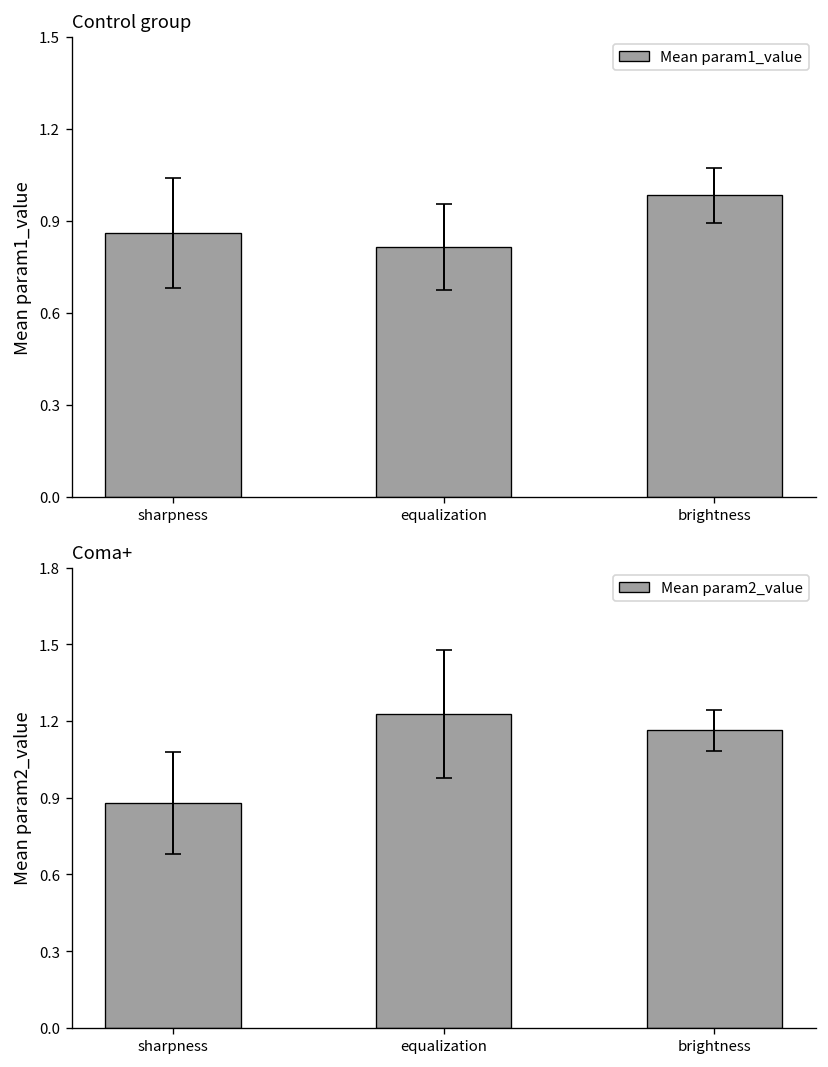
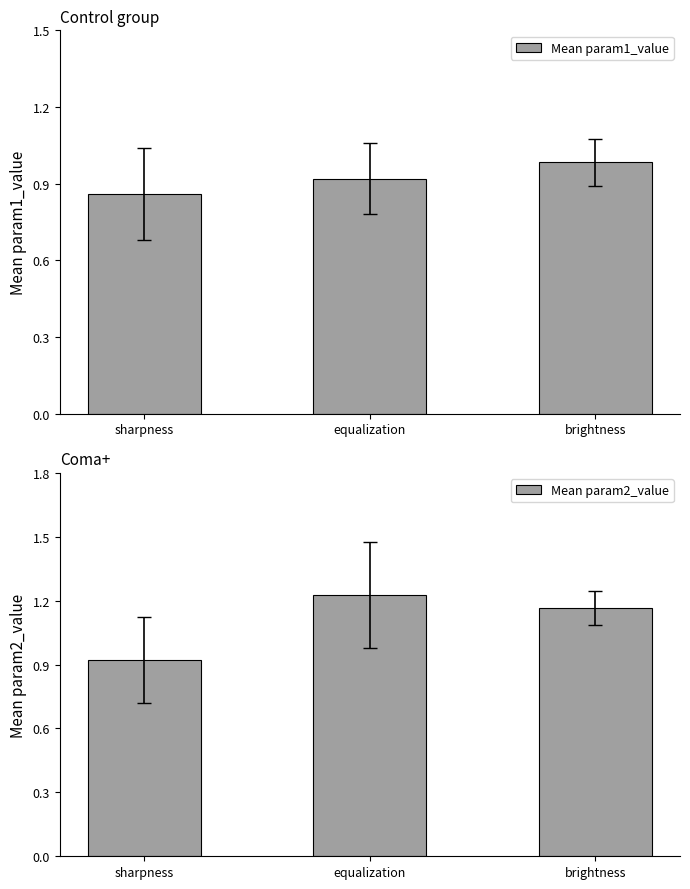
  {
    "Control group": {
      "Mean param1_value": {
        "sharpness": 0.86,
-       "equalization": 0.81,
+       "equalization": 0.92,
        "brightness": 0.98
      }
    },
    "Coma+": {
      "Mean param2_value": {
-       "sharpness": 0.88,
+       "sharpness": 0.92,
        "equalization": 1.23,
        "brightness": 1.16
      }
    }
  }
